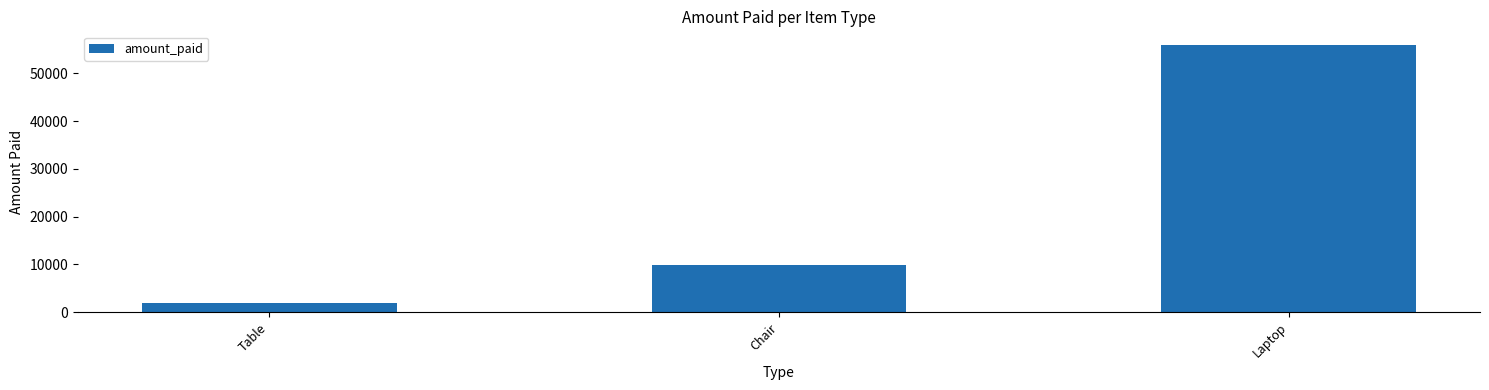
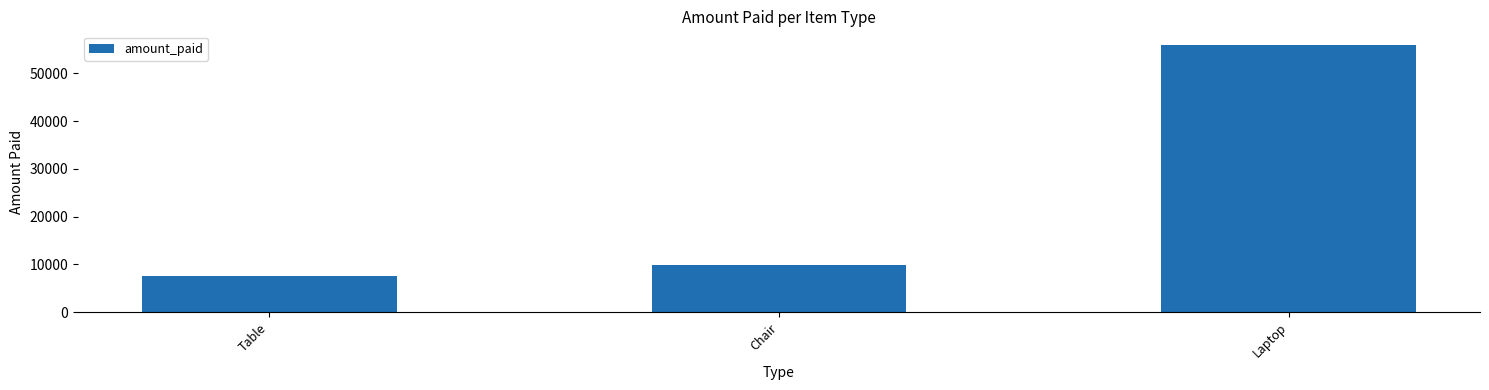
  {
-   "Table": 2000,
+   "Table": 8000,
    "Chair": 10000,
    "Laptop": 56000
  }
